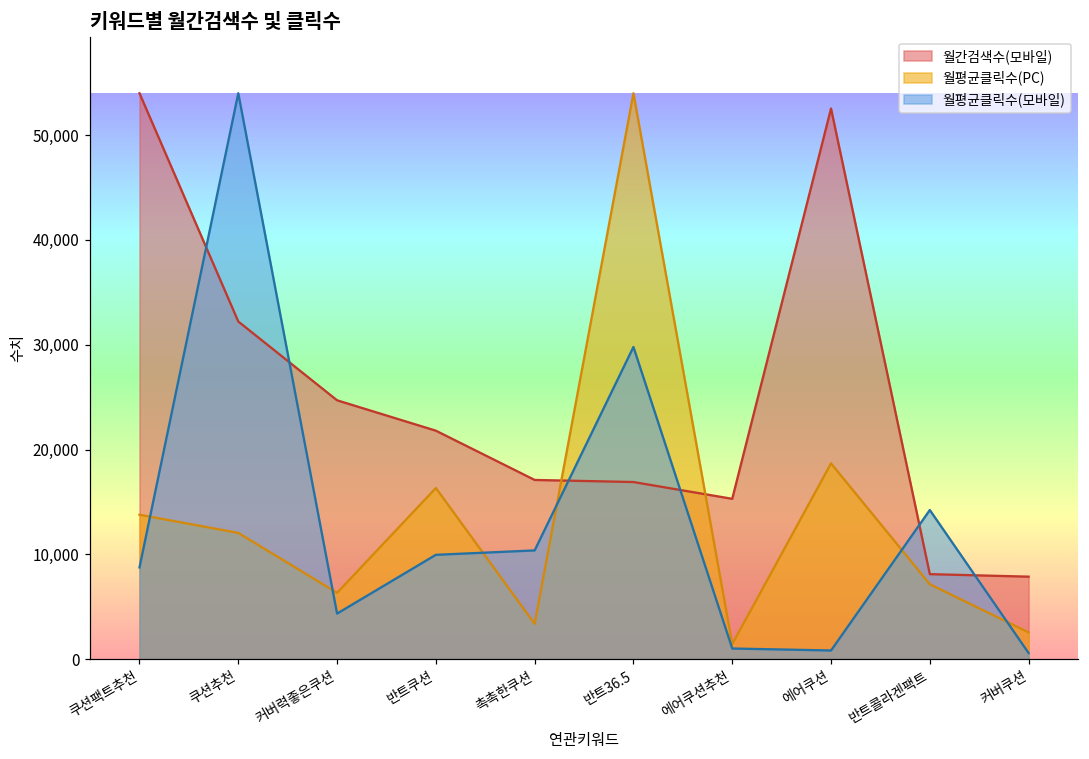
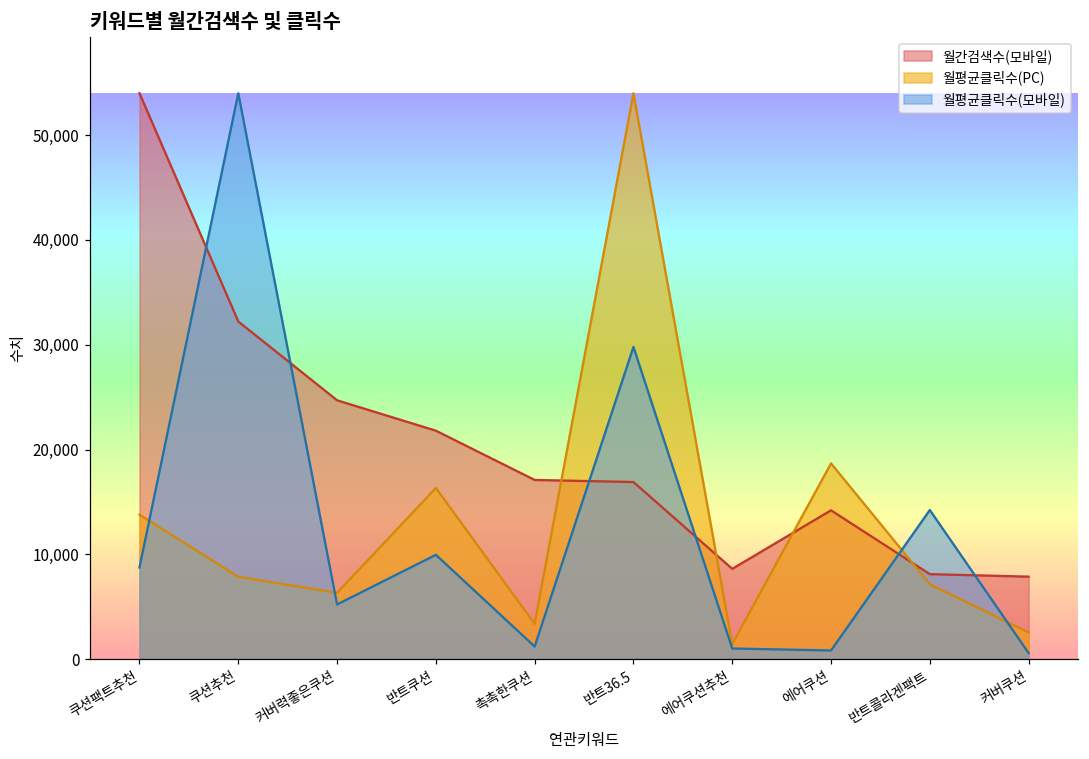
  {
    "월간검색수(모바일)": {
      "쿠션팩트추천": "54,000",
      "쿠션추천": "32,000",
      "커버력좋은쿠션": "25,000",
      "반트쿠션": "22,000",
      "촉촉한쿠션": "17,000",
      "반트36.5": "17,000",
-     "에어쿠션추천": "15,000",
-     "에어쿠션": "53,000",
+     "에어쿠션추천": "9,000",
+     "에어쿠션": "14,000",
      "반트콜라겐팩트": "8,000",
      "커버쿠션": "8,000"
    },
    "월평균클릭수(PC)": {
      "쿠션팩트추천": "14,000",
-     "쿠션추천": "12,000",
+     "쿠션추천": "8,000",
      "커버력좋은쿠션": "6,000",
      "반트쿠션": "16,000",
      "촉촉한쿠션": "3,000",
      "반트36.5": "54,000",
      "에어쿠션추천": "1,000",
      "에어쿠션": "19,000",
      "반트콜라겐팩트": "7,000",
      "커버쿠션": "3,000"
    },
    "월평균클릭수(모바일)": {
      "쿠션팩트추천": "9,000",
      "쿠션추천": "54,000",
-     "커버력좋은쿠션": "4,000",
+     "커버력좋은쿠션": "5,000",
      "반트쿠션": "10,000",
-     "촉촉한쿠션": "10,000",
+     "촉촉한쿠션": "1,000",
      "반트36.5": "30,000",
      "에어쿠션추천": "1,000",
      "에어쿠션": "1,000",
      "반트콜라겐팩트": "14,000",
      "커버쿠션": "1,000"
    }
  }
